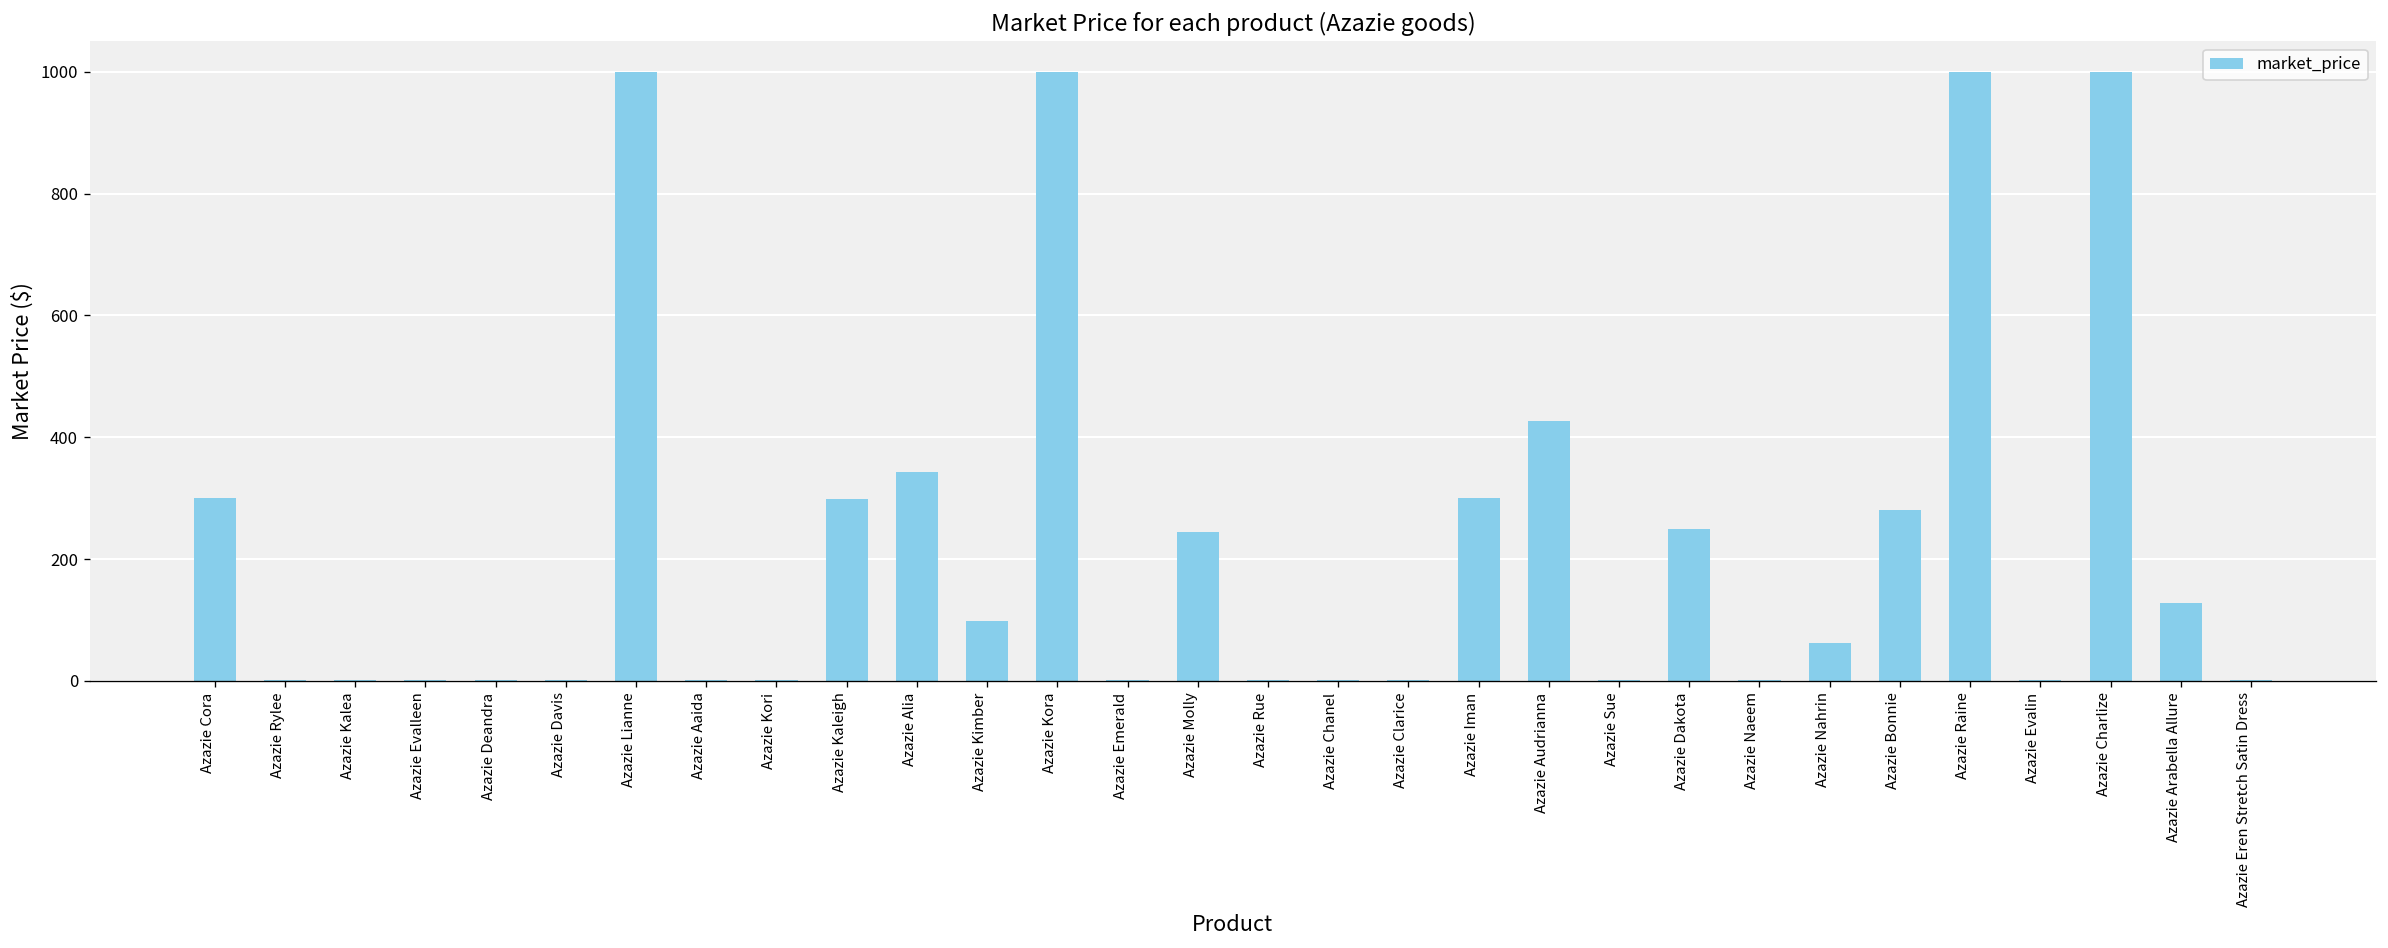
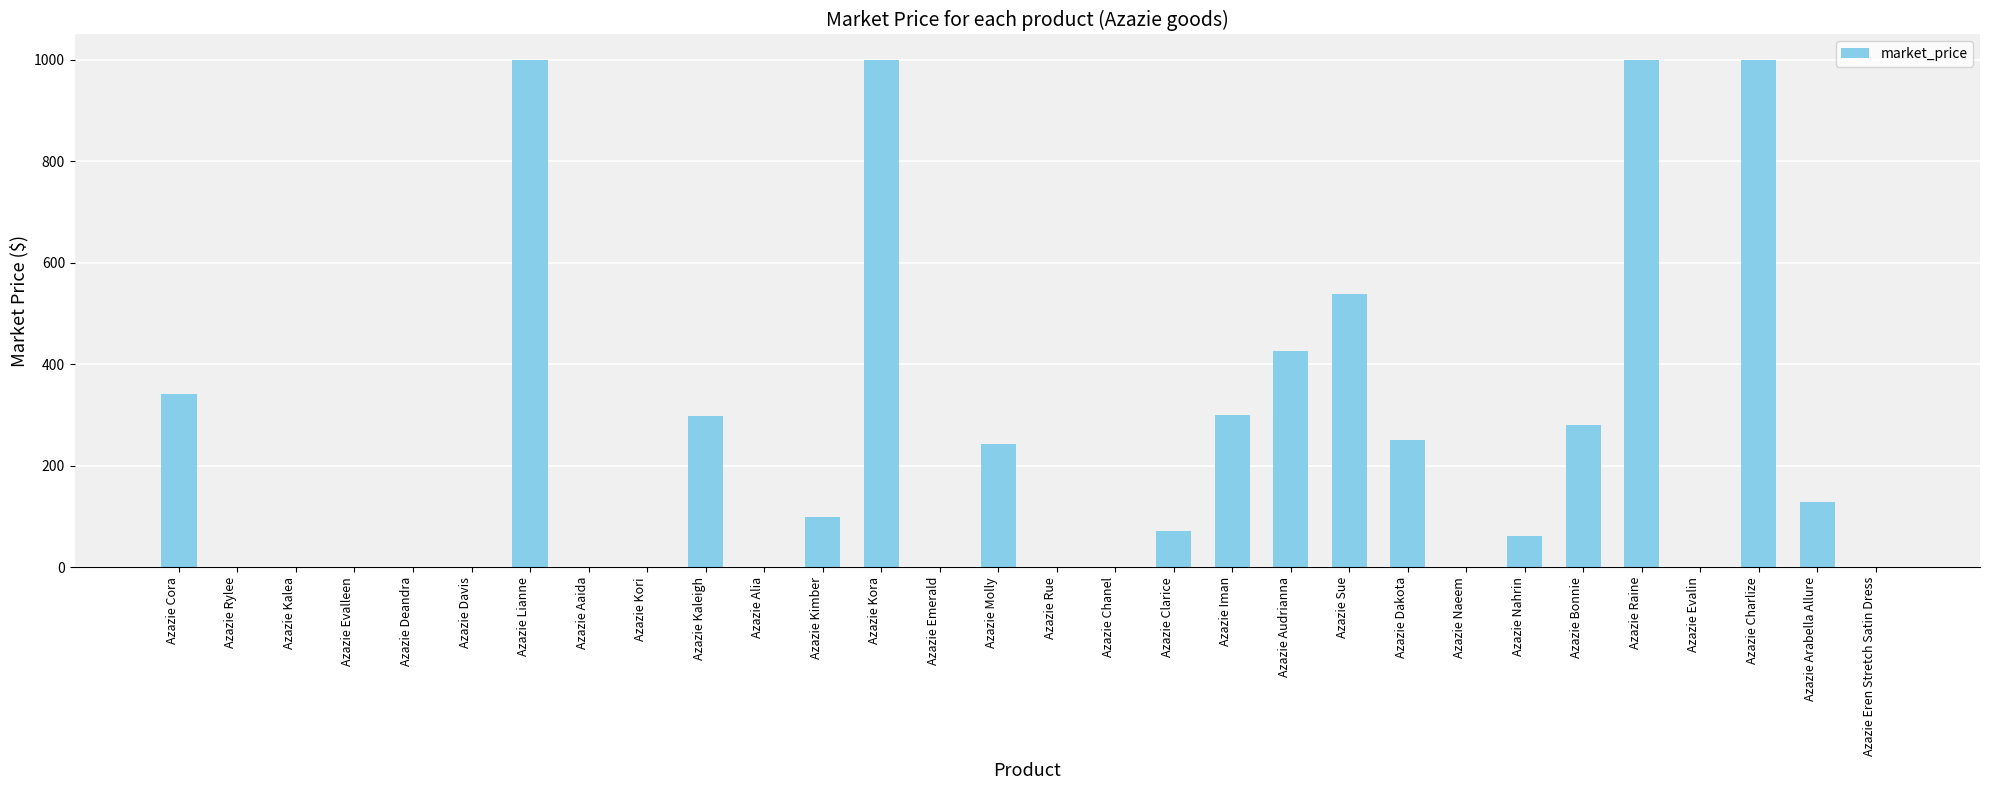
  {
-   "Azazie Cora": 300,
+   "Azazie Cora": 340,
    "Azazie Lianne": 1000,
    "Azazie Kaleigh": 300,
-   "Azazie Alia": 340,
+   "Azazie Alia": 0,
    "Azazie Kimber": 100,
    "Azazie Kora": 1000,
    "Azazie Molly": 240,
-   "Azazie Clarice": 0,
+   "Azazie Clarice": 70,
    "Azazie Iman": 300,
    "Azazie Audrianna": 430,
-   "Azazie Sue": 0,
+   "Azazie Sue": 540,
    "Azazie Dakota": 250,
    "Azazie Nahrin": 60,
    "Azazie Bonnie": 280,
    "Azazie Raine": 1000,
    "Azazie Charlize": 1000,
    "Azazie Arabella Allure": 130
  }
